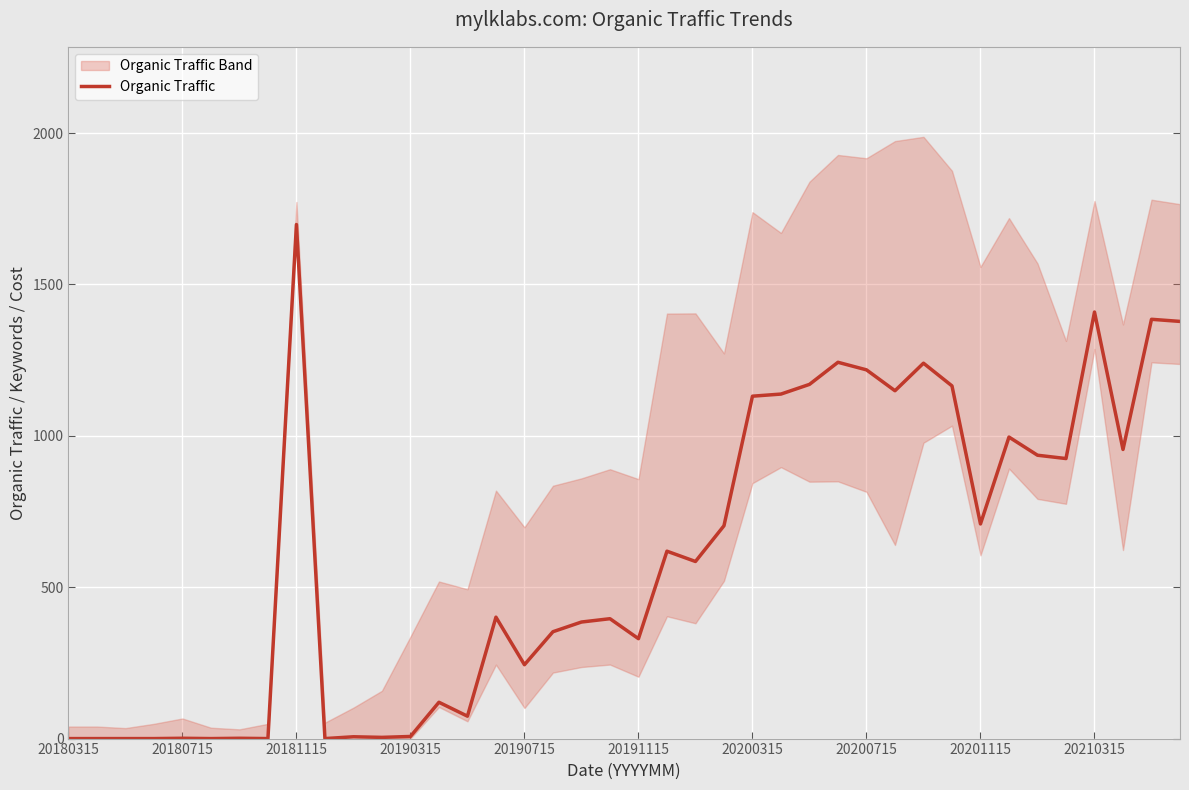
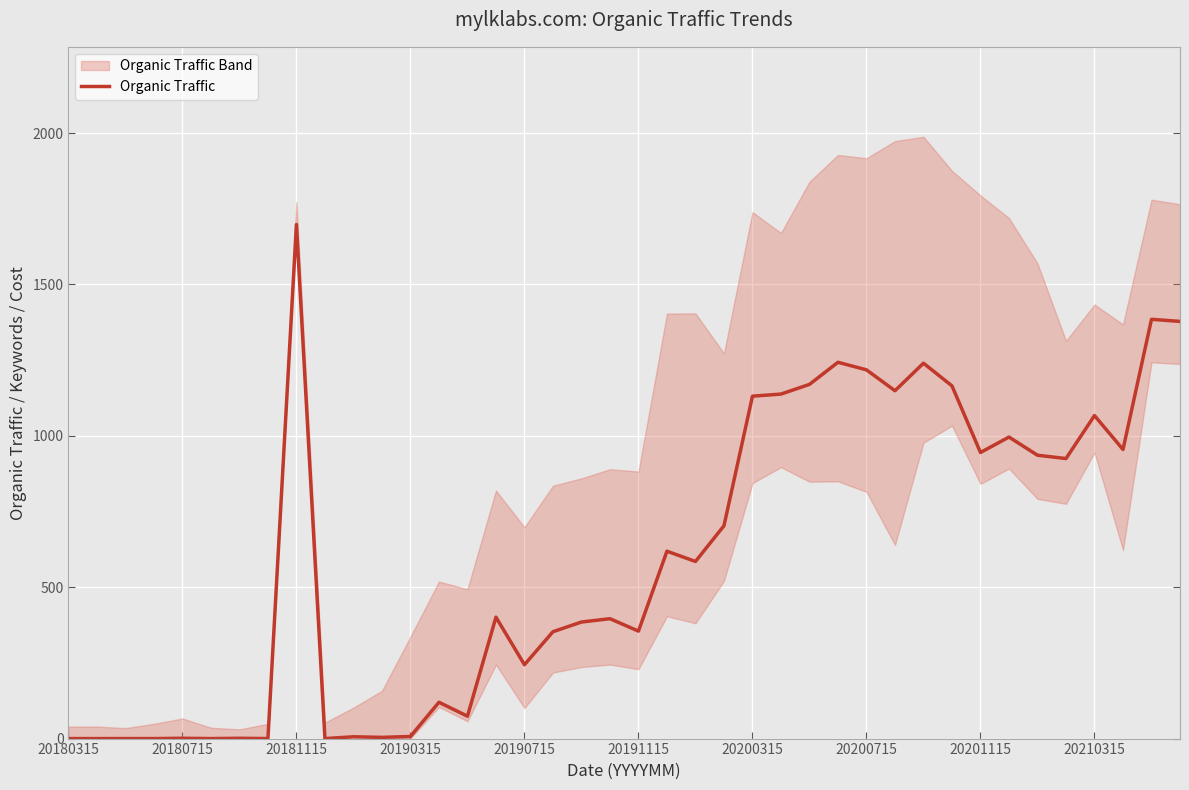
  {
    "Organic Traffic": {
      "20180315": 0,
      "20180715": 0,
      "20181115": 1700,
      "20190315": 10,
      "20190715": 240,
-     "20191115": 330,
+     "20191115": 360,
      "20200315": 1130,
      "20200715": 1220,
-     "20201115": 710,
-     "20210315": 1410
+     "20201115": 950,
+     "20210315": 1070
    },
    "Organic Traffic Band": {
      "20180315": 40,
      "20190315": 340
    }
  }
